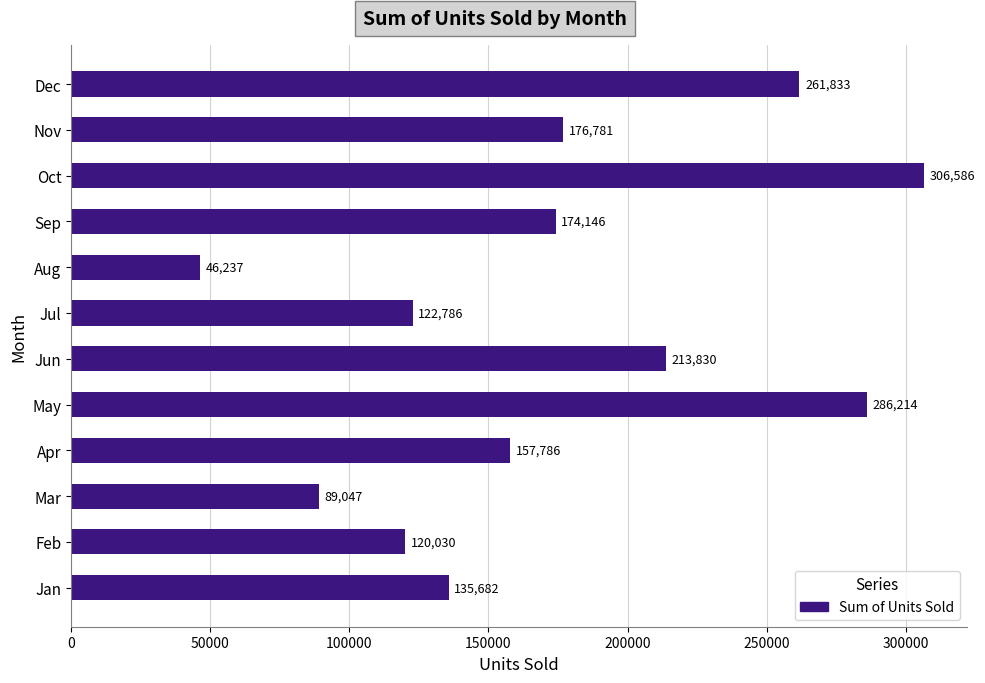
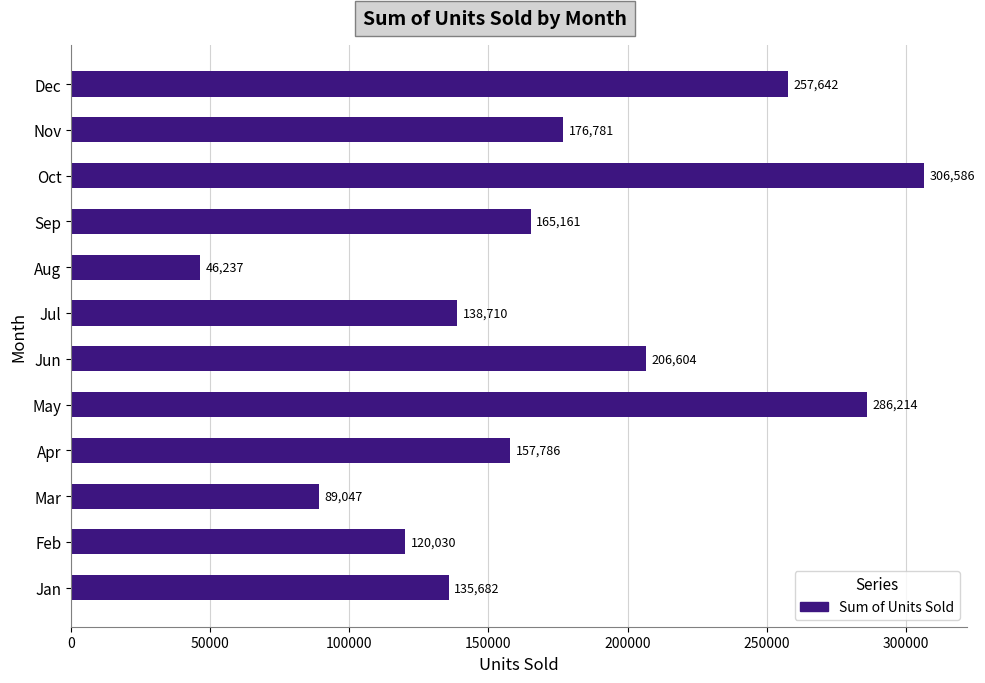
  {
-   "Dec": "261,833",
+   "Dec": "257,642",
    "Nov": "176,781",
    "Oct": "306,586",
-   "Sep": "174,146",
+   "Sep": "165,161",
    "Aug": "46,237",
-   "Jul": "122,786",
-   "Jun": "213,830",
+   "Jul": "138,710",
+   "Jun": "206,604",
    "May": "286,214",
    "Apr": "157,786",
    "Mar": "89,047",
    "Feb": "120,030",
    "Jan": "135,682"
  }
